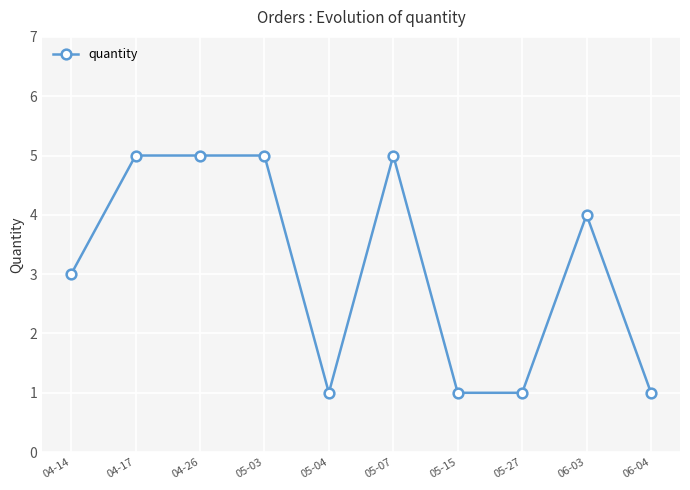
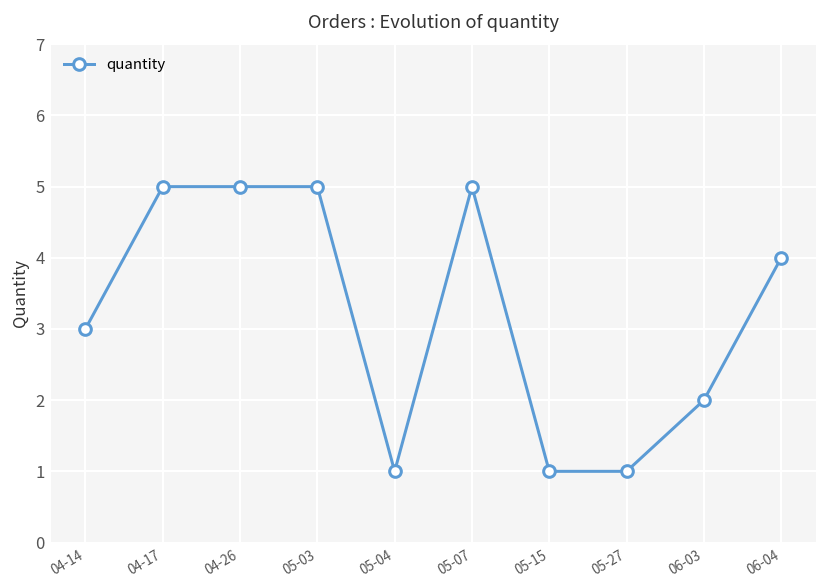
  {
    "04-14": 3,
    "04-17": 5,
    "04-26": 5,
    "05-03": 5,
    "05-04": 1,
    "05-07": 5,
    "05-15": 1,
    "05-27": 1,
-   "06-03": 4,
-   "06-04": 1
+   "06-03": 2,
+   "06-04": 4
  }
